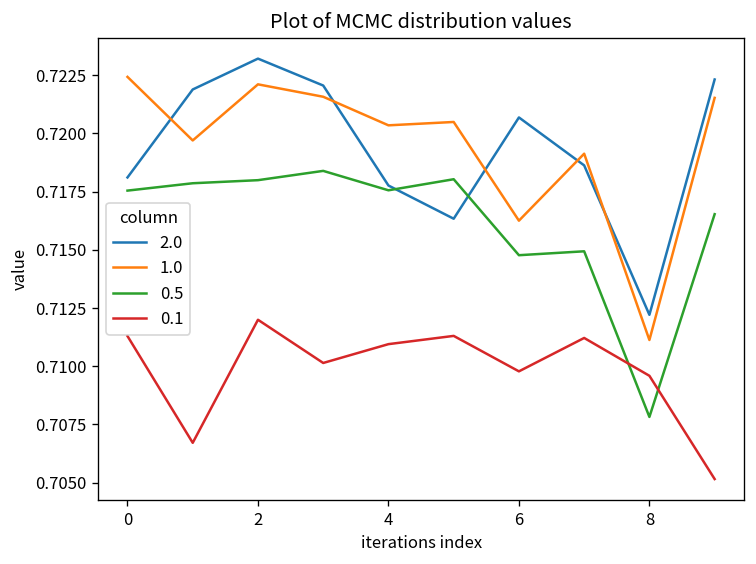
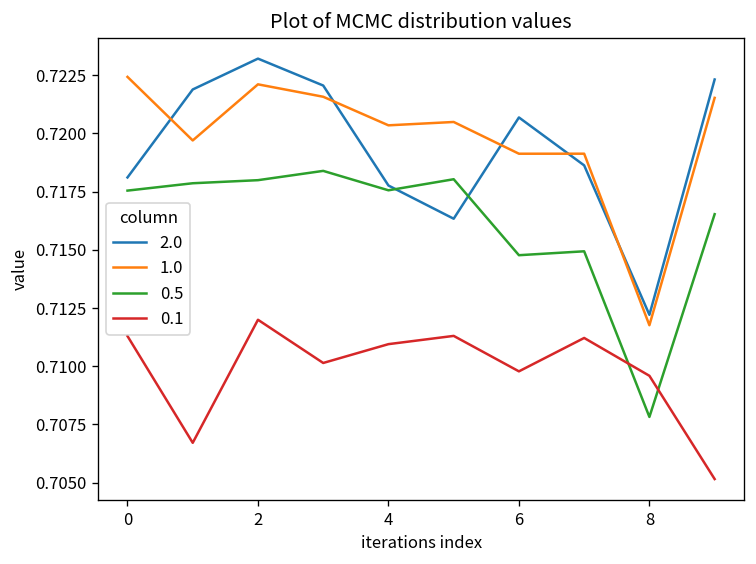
  {
    "2.0": {
      "0": 0.7181,
      "2": 0.7232,
      "4": 0.7178,
      "6": 0.7207,
      "8": 0.7122
    },
    "1.0": {
      "0": 0.7224,
      "2": 0.7221,
      "4": 0.7204,
-     "6": 0.7163,
-     "8": 0.7111
+     "6": 0.7191,
+     "8": 0.7118
    },
    "0.5": {
      "0": 0.7175,
      "2": 0.7180,
      "4": 0.7176,
      "6": 0.7148,
      "8": 0.7078
    },
    "0.1": {
      "0": 0.7113,
      "2": 0.7120,
      "4": 0.7109,
      "6": 0.7098,
      "8": 0.7096
    }
  }
